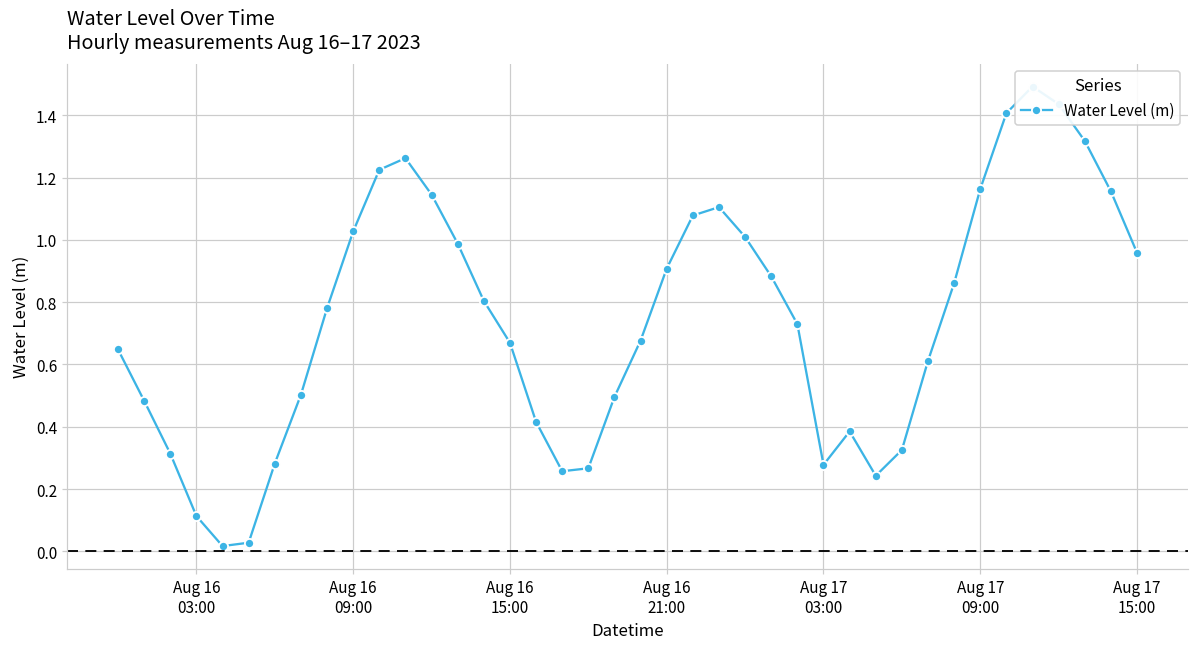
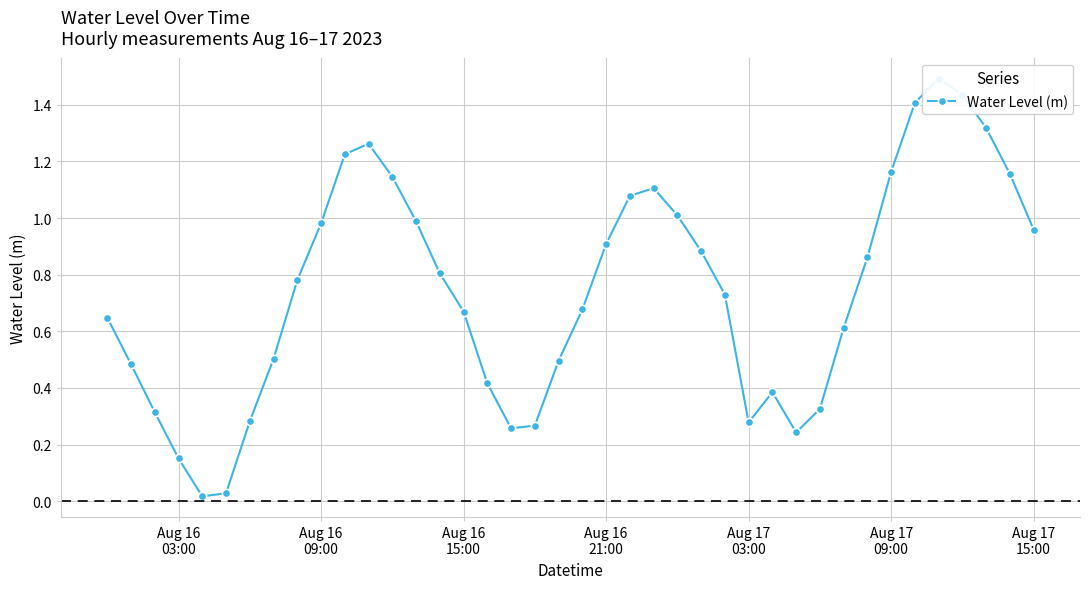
  {
-   "Aug 16 03:00": 0.11,
-   "Aug 16 09:00": 1.03,
+   "Aug 16 03:00": 0.15,
+   "Aug 16 09:00": 0.98,
    "Aug 16 15:00": 0.67,
    "Aug 16 21:00": 0.91,
    "Aug 17 03:00": 0.28,
    "Aug 17 09:00": 1.16,
    "Aug 17 15:00": 0.96
  }
